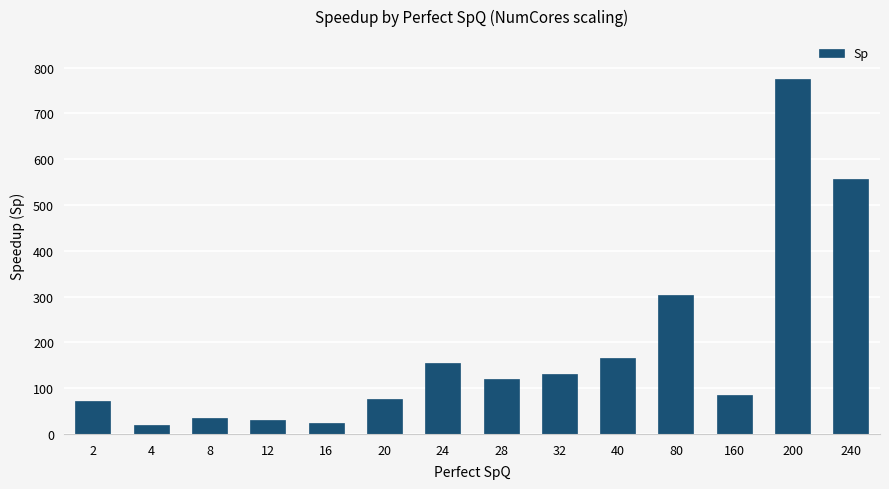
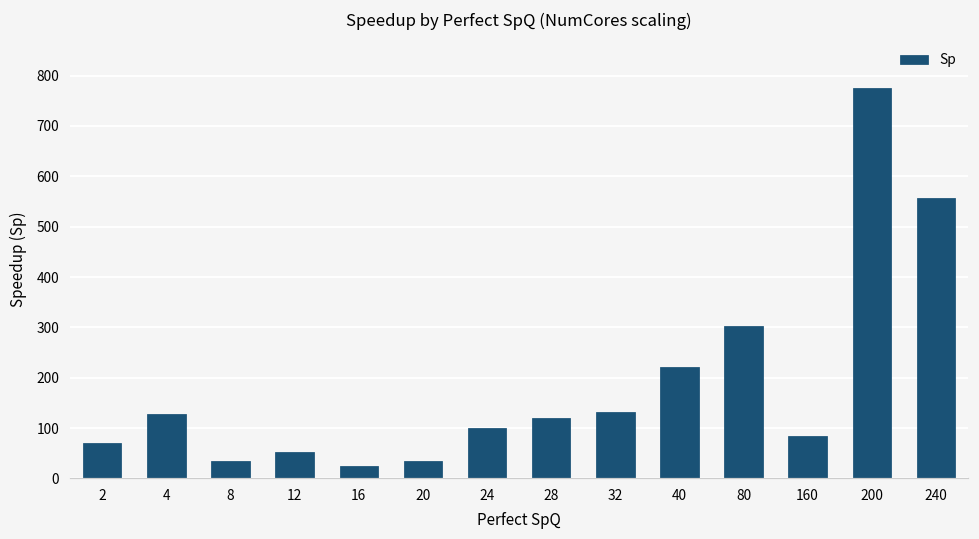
  {
    "2": 70,
-   "4": 20,
+   "4": 130,
    "8": 40,
-   "12": 30,
+   "12": 50,
    "16": 20,
-   "20": 80,
-   "24": 150,
+   "20": 30,
+   "24": 100,
    "28": 120,
    "32": 130,
-   "40": 170,
+   "40": 220,
    "80": 300,
    "160": 80,
    "200": 780,
    "240": 560
  }
